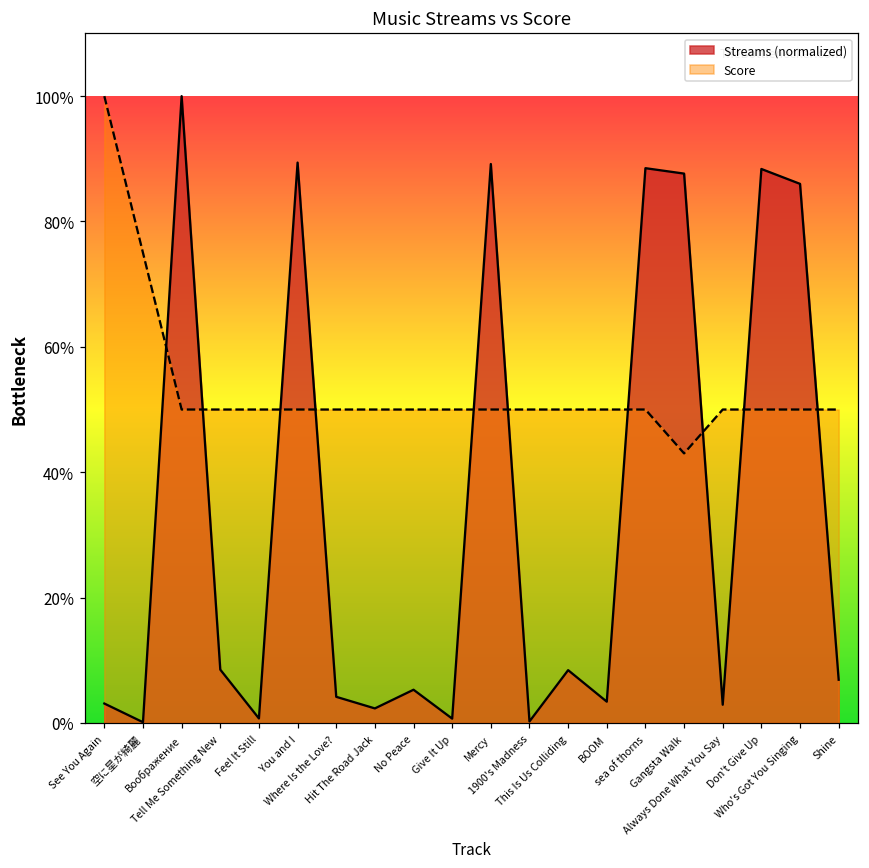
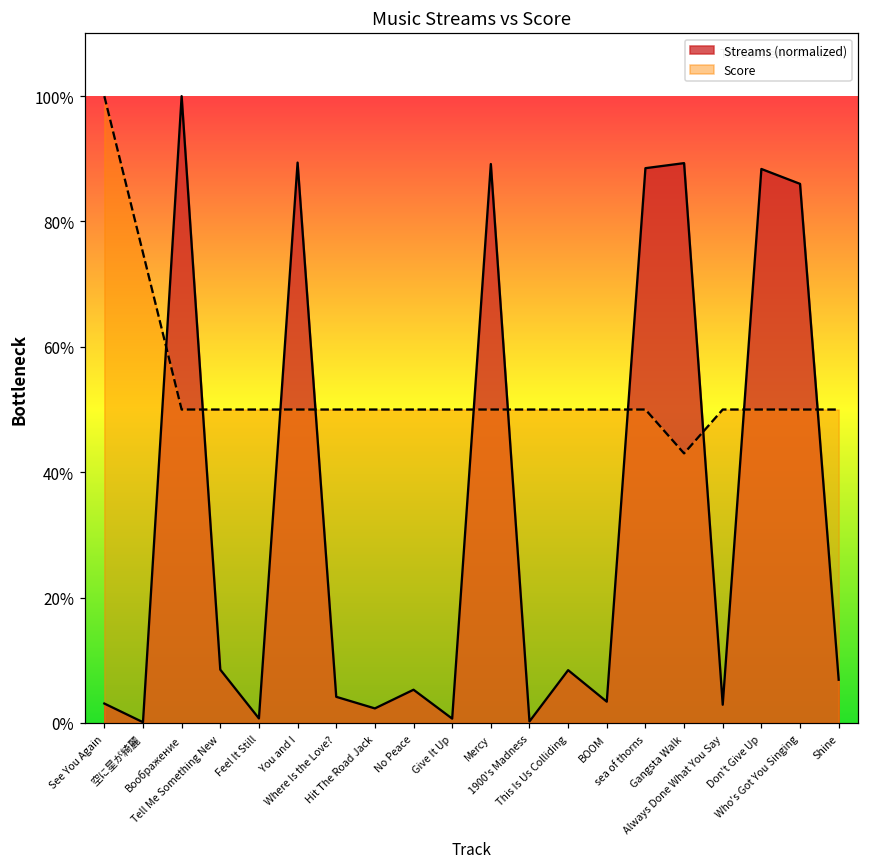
  {
    "Streams (normalized)": {
      "See You Again": "3%",
      "空に星が綺麗": "0%",
      "Воображение": "100%",
      "Tell Me Something New": "9%",
      "Feel It Still": "1%",
      "You and I": "89%",
      "Where Is the Love?": "4%",
      "Hit The Road Jack": "2%",
      "No Peace": "5%",
      "Give It Up": "1%",
      "Mercy": "89%",
      "1900's Madness": "0%",
      "This Is Us Colliding": "8%",
      "BOOM": "3%",
      "sea of thorns": "89%",
-     "Gangsta Walk": "88%",
+     "Gangsta Walk": "89%",
      "Always Done What You Say": "3%",
      "Don't Give Up": "88%",
      "Who's Got You Singing": "86%",
      "Shine": "7%"
    },
    "Score": {
      "See You Again": "100%",
      "空に星が綺麗": "75%",
      "Воображение": "50%",
      "Tell Me Something New": "50%",
      "Feel It Still": "50%",
      "You and I": "50%",
      "Where Is the Love?": "50%",
      "Hit The Road Jack": "50%",
      "No Peace": "50%",
      "Give It Up": "50%",
      "Mercy": "50%",
      "1900's Madness": "50%",
      "This Is Us Colliding": "50%",
      "BOOM": "50%",
      "sea of thorns": "50%",
      "Gangsta Walk": "43%",
      "Always Done What You Say": "50%",
      "Don't Give Up": "50%",
      "Who's Got You Singing": "50%",
      "Shine": "50%"
    }
  }
